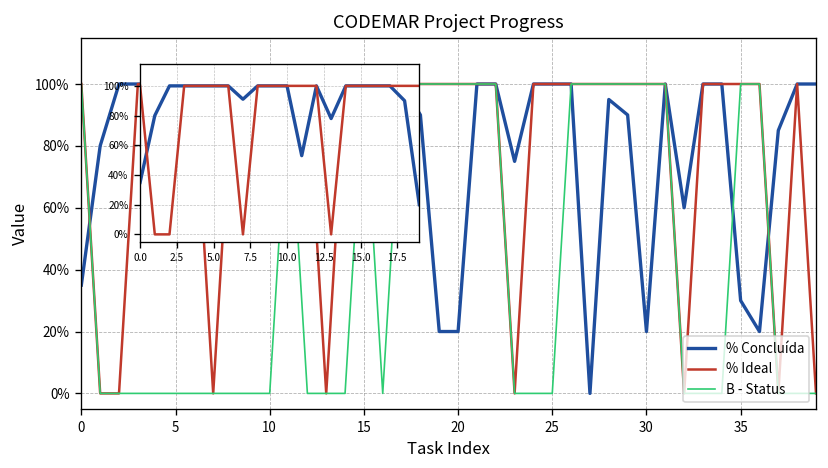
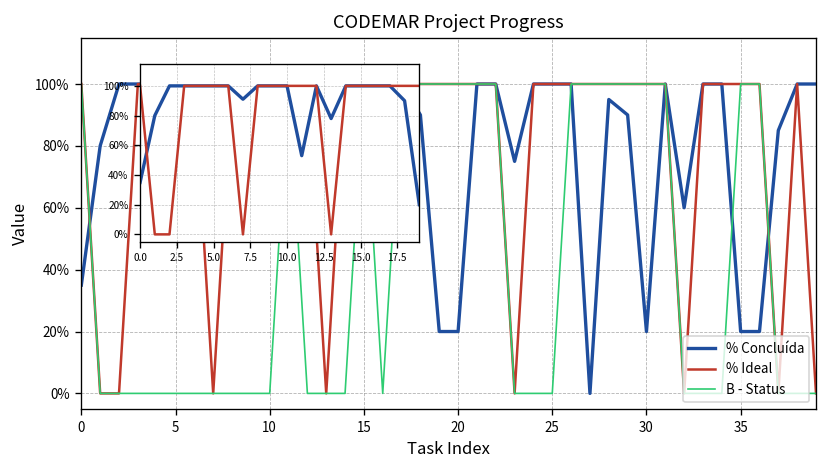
  {
    "% Concluída": {
      "0": "35%",
      "20": "20%",
      "30": "20%",
-     "35": "30%"
+     "35": "20%"
    },
    "B - Status": {
      "5": "0%",
      "10": "0%",
      "25": "0%"
    }
  }
